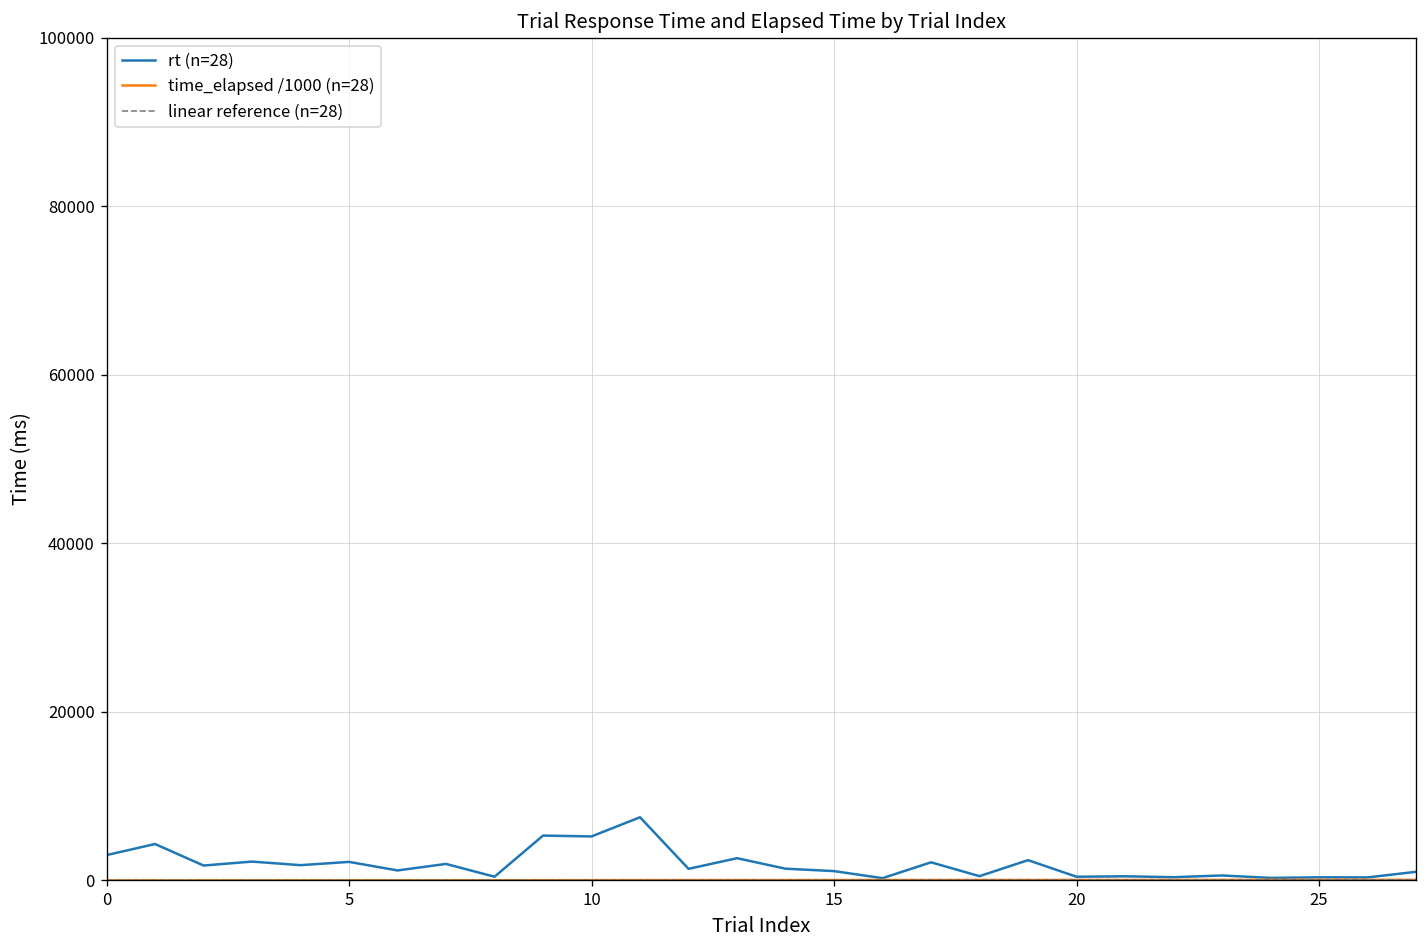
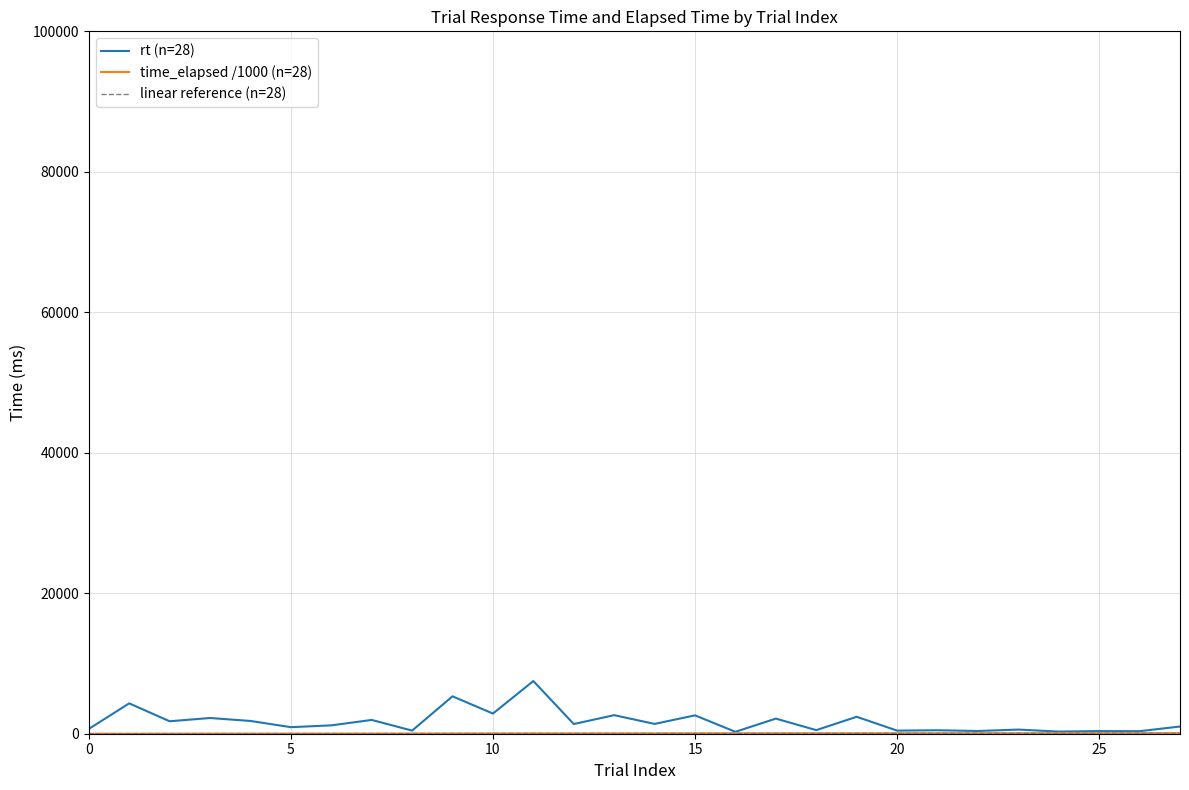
  {
    "rt (n=28)": {
-     "0": 3000,
-     "5": 2000,
-     "10": 5000,
-     "15": 1000,
+     "0": 1000,
+     "5": 1000,
+     "10": 3000,
+     "15": 3000,
      "20": 0
    }
  }
